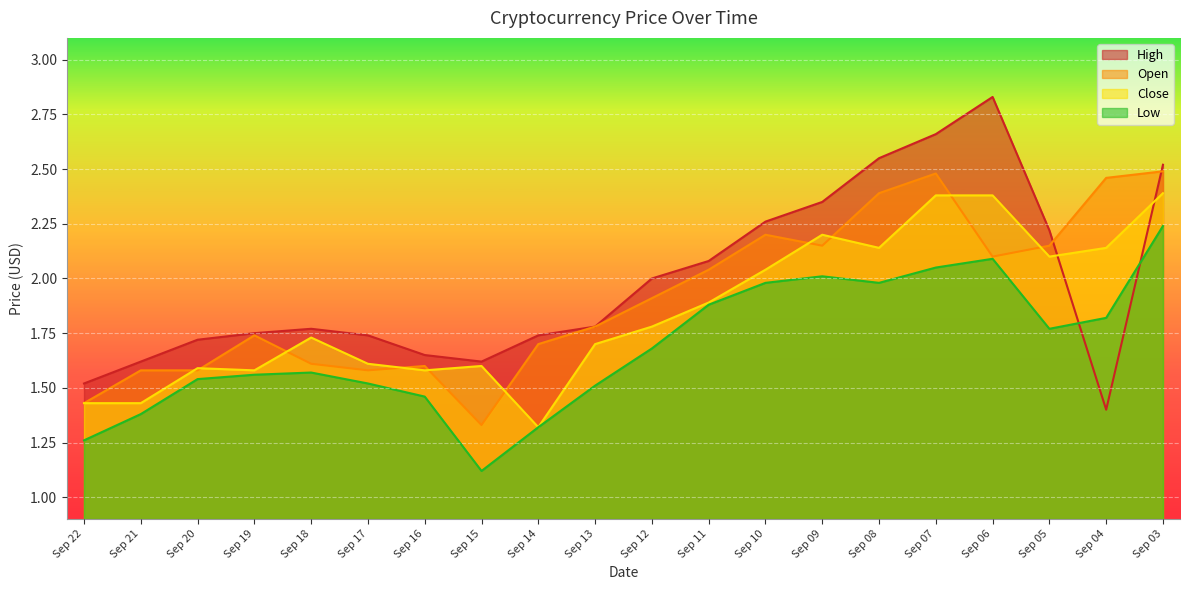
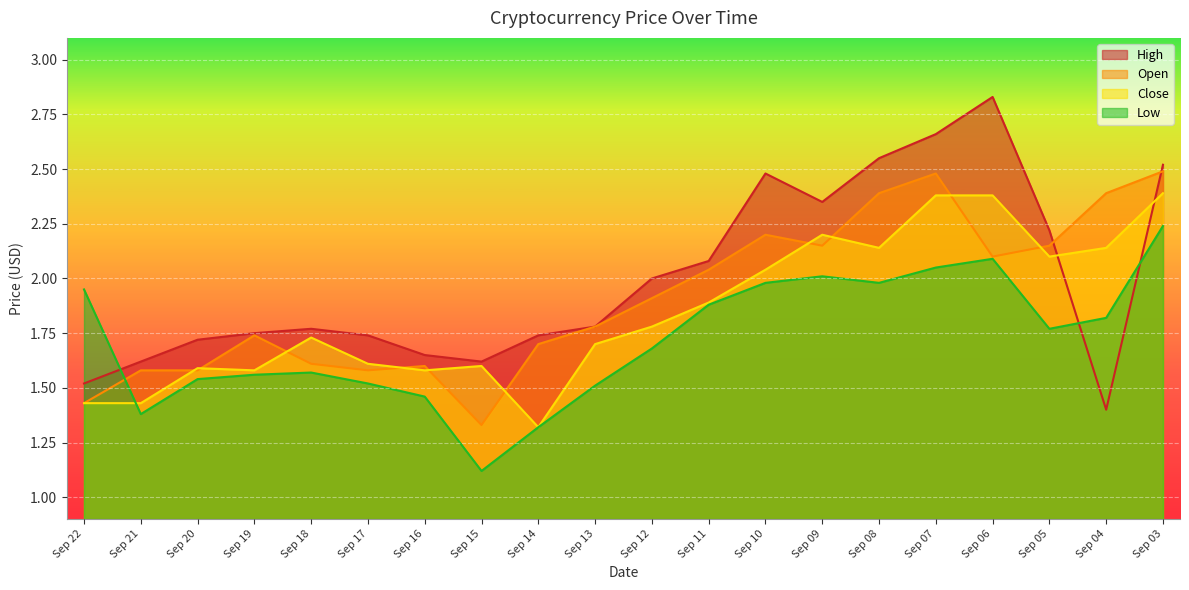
  {
    "High": {
      "Sep 22": 1.52,
      "Sep 21": 1.62,
      "Sep 20": 1.72,
      "Sep 18": 1.77,
      "Sep 17": 1.74,
      "Sep 16": 1.65,
      "Sep 15": 1.62,
      "Sep 14": 1.74,
      "Sep 12": 2.00,
      "Sep 11": 2.08,
-     "Sep 10": 2.26,
+     "Sep 10": 2.48,
      "Sep 09": 2.35,
      "Sep 08": 2.55,
      "Sep 07": 2.66,
      "Sep 06": 2.83,
      "Sep 05": 2.22,
      "Sep 04": 1.40,
      "Sep 03": 2.52
    },
    "Open": {
      "Sep 21": 1.58,
      "Sep 18": 1.61,
      "Sep 17": 1.58,
      "Sep 16": 1.60,
      "Sep 15": 1.33,
      "Sep 14": 1.70,
      "Sep 12": 1.91,
      "Sep 11": 2.04,
      "Sep 10": 2.20,
      "Sep 09": 2.15,
      "Sep 08": 2.39,
      "Sep 07": 2.48,
      "Sep 05": 2.15,
-     "Sep 04": 2.46,
+     "Sep 04": 2.39,
      "Sep 03": 2.49
    },
    "Close": {
      "Sep 21": 1.43,
      "Sep 19": 1.58,
      "Sep 18": 1.73,
      "Sep 17": 1.61,
      "Sep 16": 1.58,
      "Sep 15": 1.60,
      "Sep 13": 1.70,
      "Sep 12": 1.78,
      "Sep 10": 2.04,
      "Sep 09": 2.20,
      "Sep 08": 2.14,
      "Sep 07": 2.38,
      "Sep 06": 2.38,
      "Sep 05": 2.10,
      "Sep 04": 2.14,
      "Sep 03": 2.39
    },
    "Low": {
-     "Sep 22": 1.26,
+     "Sep 22": 1.95,
      "Sep 21": 1.38,
      "Sep 20": 1.54,
      "Sep 19": 1.56,
      "Sep 18": 1.57,
      "Sep 17": 1.52,
      "Sep 16": 1.46,
      "Sep 15": 1.12,
      "Sep 13": 1.51,
      "Sep 12": 1.68,
      "Sep 10": 1.98,
      "Sep 09": 2.01,
      "Sep 08": 1.98,
      "Sep 07": 2.05,
      "Sep 05": 1.77,
      "Sep 04": 1.82,
      "Sep 03": 2.24
    }
  }
